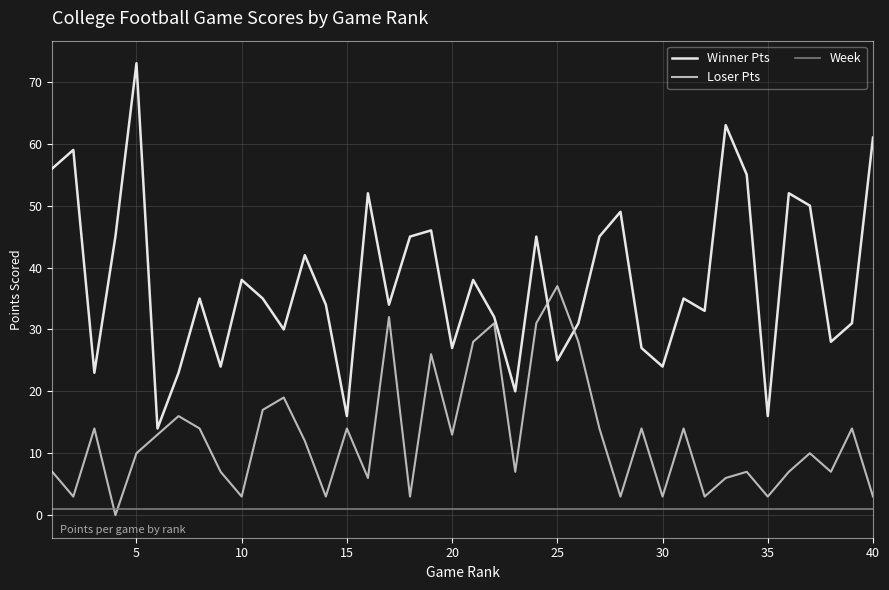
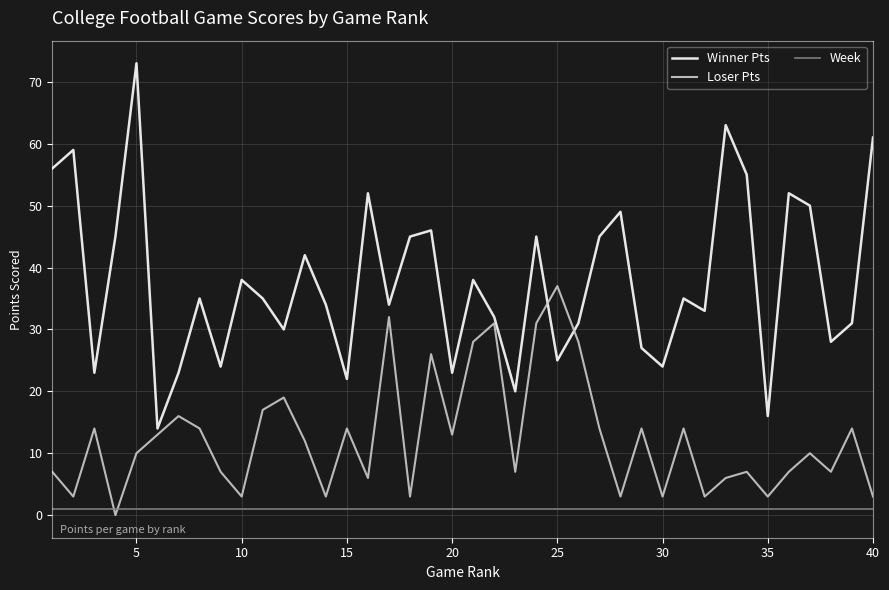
  {
    "Winner Pts": {
      "5": 73,
      "10": 38,
-     "15": 16,
-     "20": 27,
+     "15": 22,
+     "20": 23,
      "25": 25,
      "30": 24,
      "35": 16,
      "40": 61
    },
    "Loser Pts": {
      "5": 10,
      "10": 3,
      "15": 14,
      "20": 13,
      "25": 37,
      "30": 3,
      "35": 3,
      "40": 3
    },
    "Week": {
      "5": 1,
      "10": 1,
      "15": 1,
      "20": 1,
      "25": 1,
      "30": 1,
      "35": 1,
      "40": 1
    }
  }
